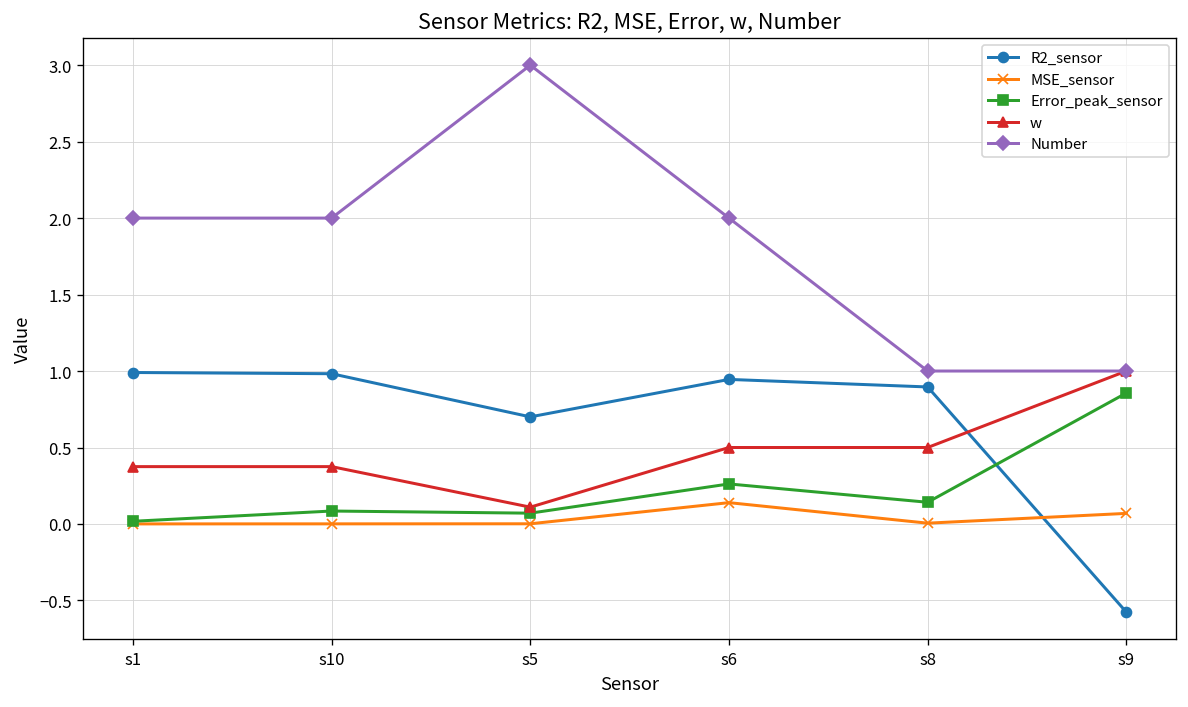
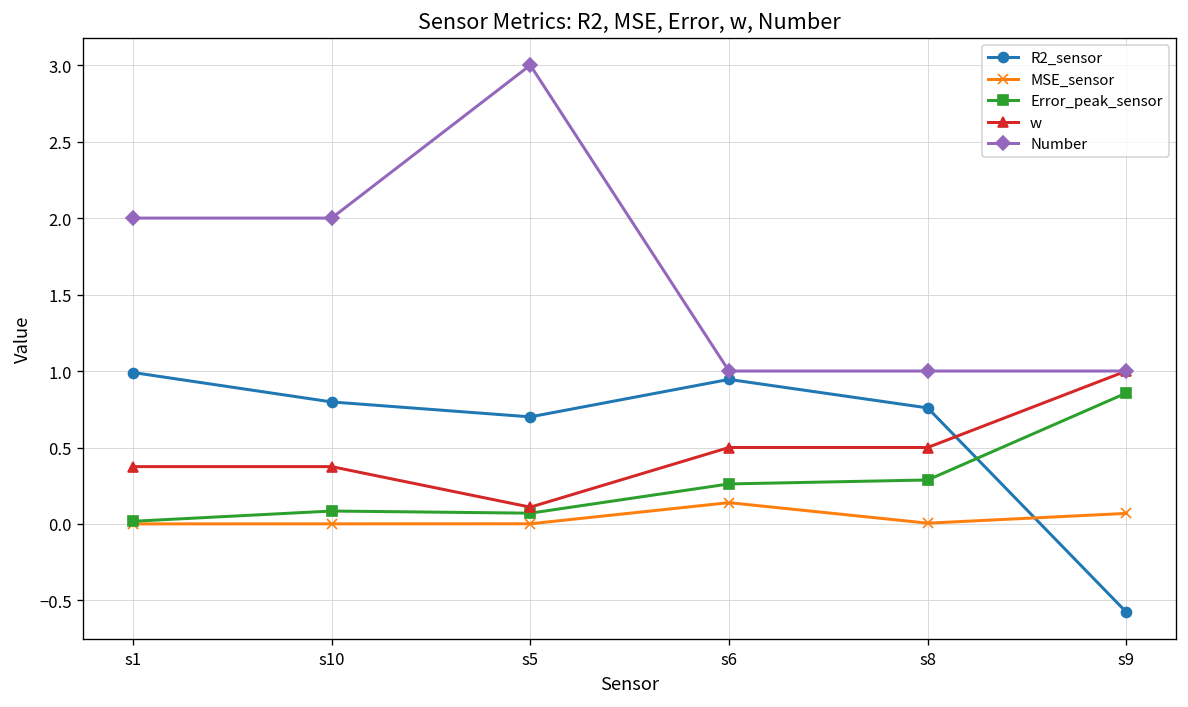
  {
    "R2_sensor": {
      "s1": 0.99,
-     "s10": 0.98,
+     "s10": 0.80,
      "s5": 0.70,
      "s6": 0.95,
-     "s8": 0.90,
+     "s8": 0.76,
      "s9": -0.58
    },
    "MSE_sensor": {
      "s10": 0.00,
      "s5": 0.00,
      "s6": 0.14,
      "s8": 0.01,
      "s9": 0.07
    },
    "Error_peak_sensor": {
      "s10": 0.08,
      "s5": 0.07,
      "s6": 0.26,
-     "s8": 0.14,
+     "s8": 0.29,
      "s9": 0.86
    },
    "w": {
      "s1": 0.38,
      "s10": 0.38,
      "s5": 0.11,
      "s6": 0.50,
      "s8": 0.50
    },
    "Number": {
      "s1": 2,
      "s10": 2,
      "s5": 3,
-     "s6": 2,
+     "s6": 1,
      "s8": 1
    }
  }
